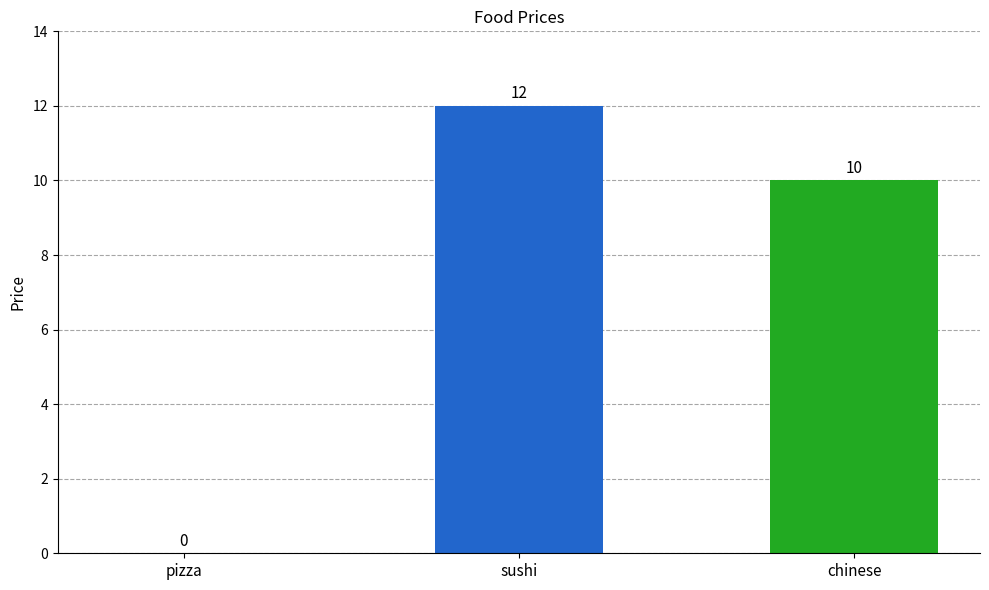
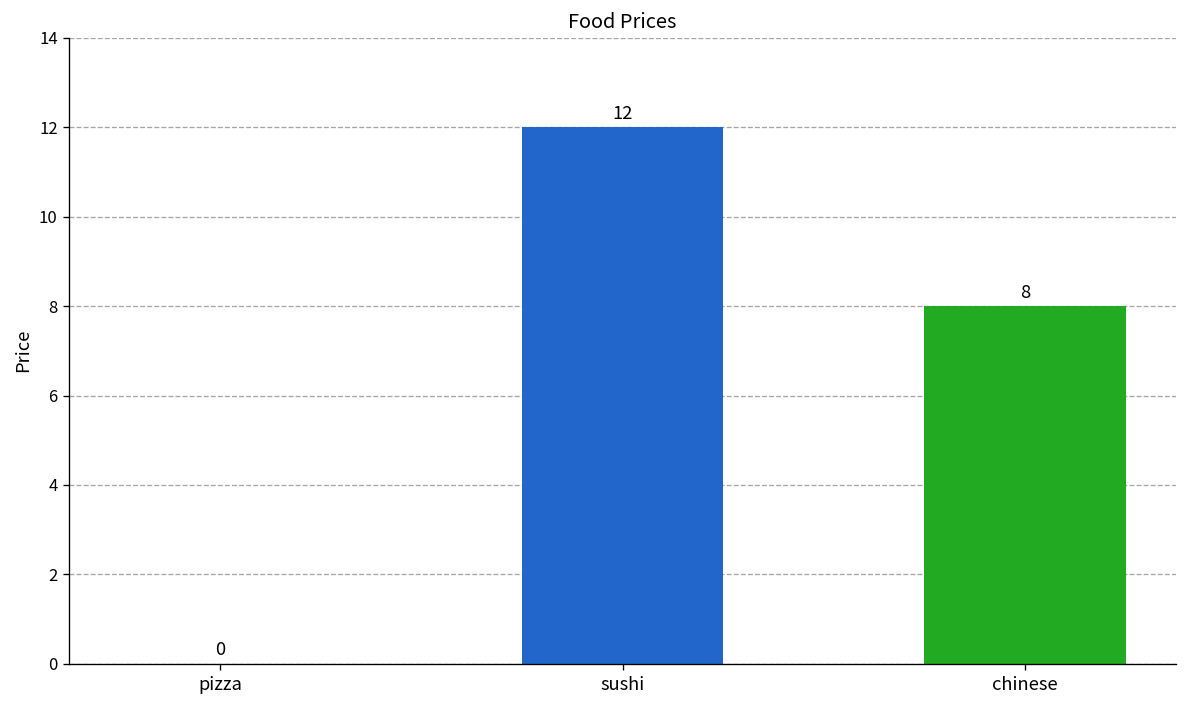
  {
    "pizza": 0,
    "sushi": 12,
-   "chinese": 10
+   "chinese": 8
  }
